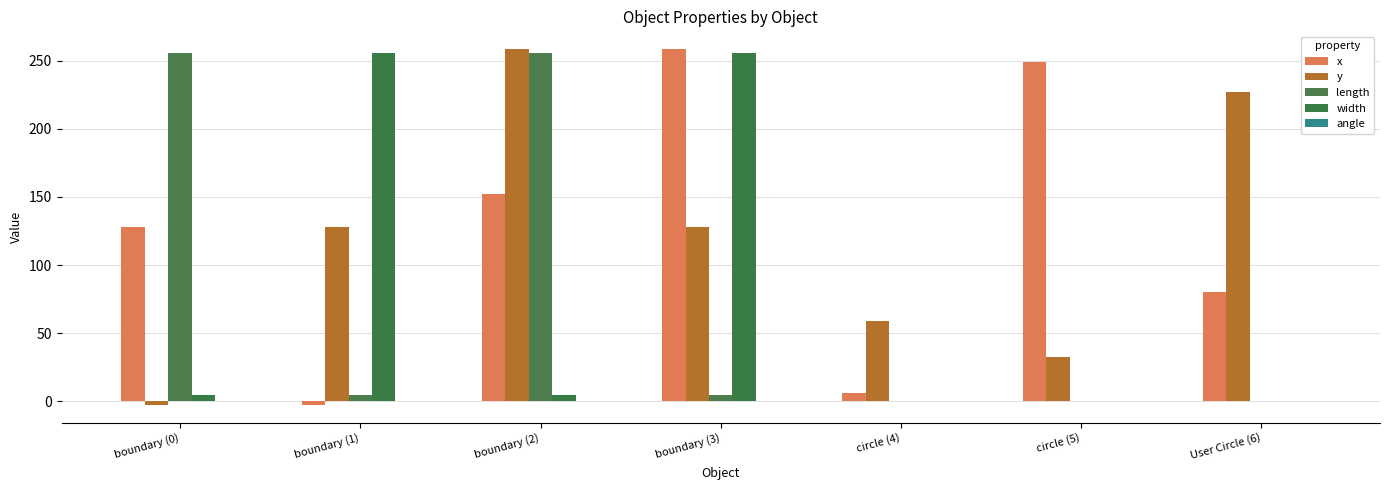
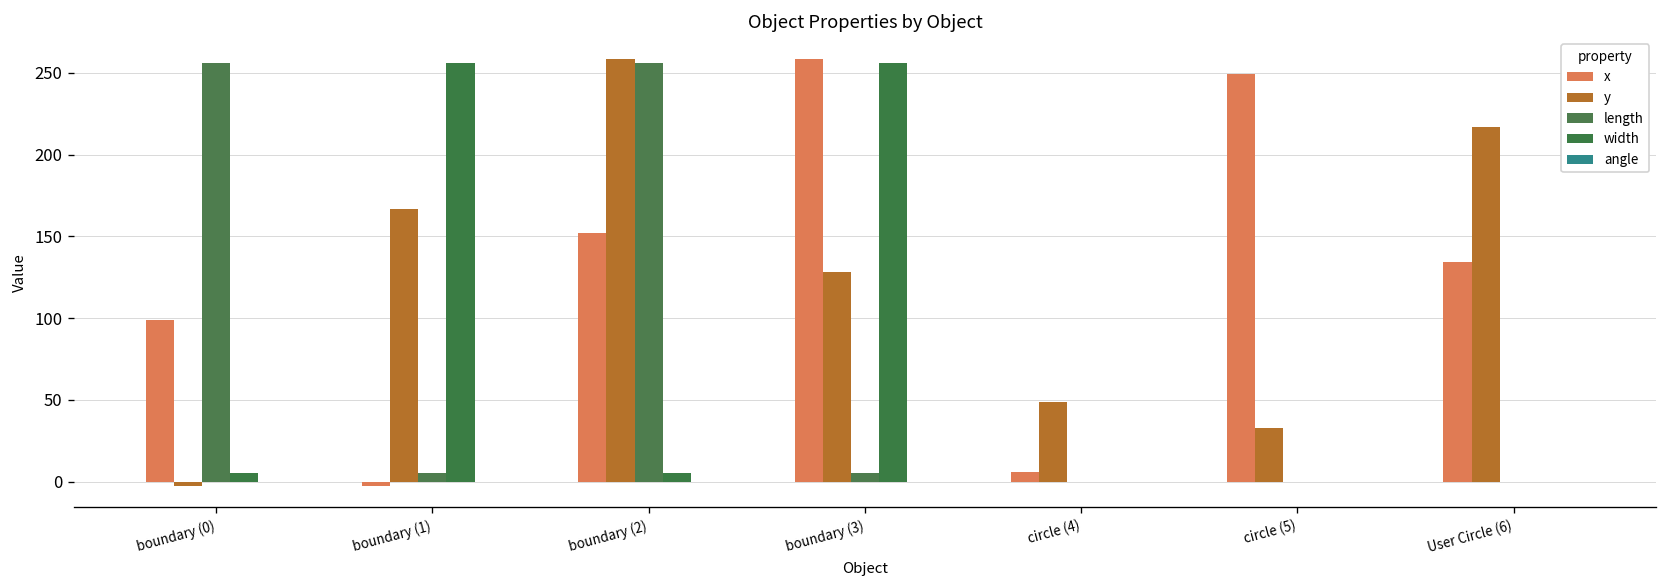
  {
    "x": {
-     "boundary (0)": 128,
+     "boundary (0)": 99,
      "boundary (1)": -3,
      "boundary (2)": 152,
      "boundary (3)": 259,
      "circle (4)": 6,
      "circle (5)": 249,
-     "User Circle (6)": 80
+     "User Circle (6)": 135
    },
    "y": {
      "boundary (0)": -3,
-     "boundary (1)": 128,
+     "boundary (1)": 167,
      "boundary (2)": 259,
      "boundary (3)": 128,
-     "circle (4)": 59,
+     "circle (4)": 48,
      "circle (5)": 33,
-     "User Circle (6)": 227
+     "User Circle (6)": 217
    },
    "angle": {
      "boundary (0)": 0,
      "boundary (1)": 0,
      "boundary (2)": 0,
      "boundary (3)": 0,
      "circle (4)": 0,
      "circle (5)": 0,
      "User Circle (6)": 0
    }
  }
